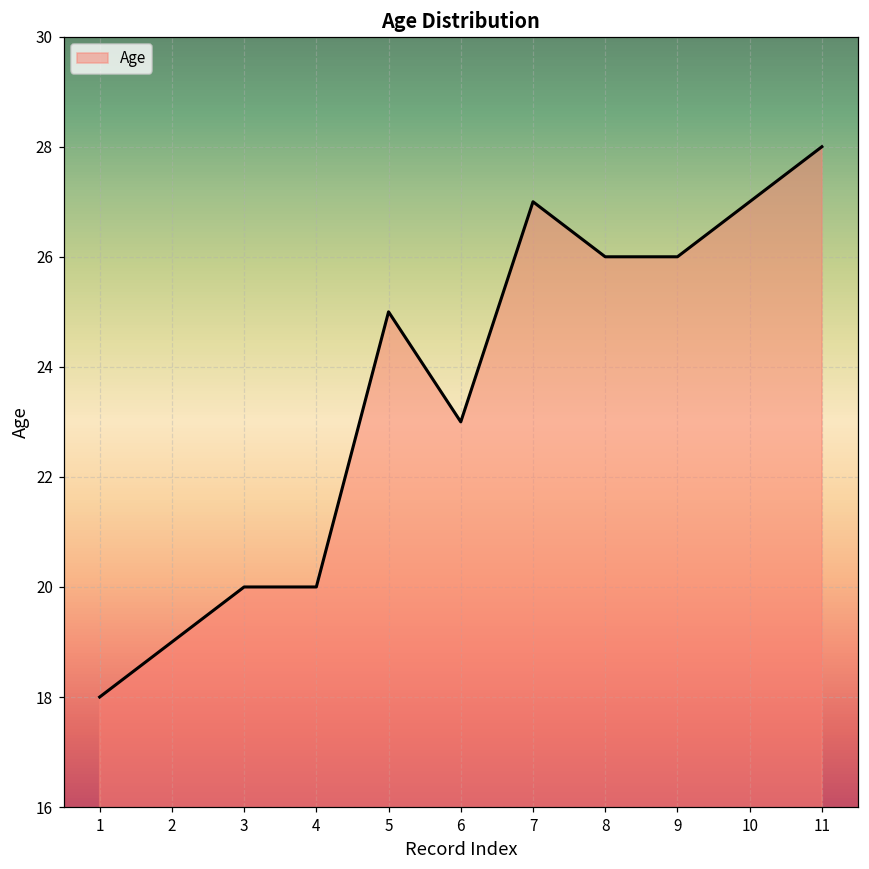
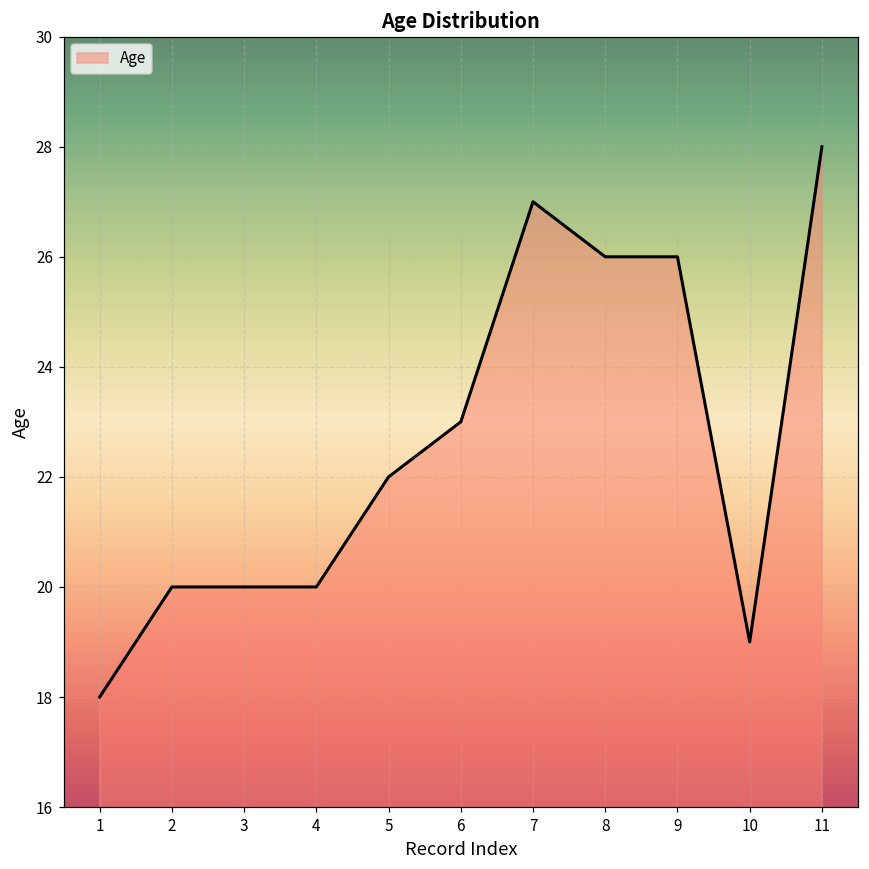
  {
    "1": 18,
-   "2": 19,
+   "2": 20,
    "3": 20,
    "4": 20,
-   "5": 25,
+   "5": 22,
    "6": 23,
    "7": 27,
    "8": 26,
    "9": 26,
-   "10": 27,
+   "10": 19,
    "11": 28
  }
